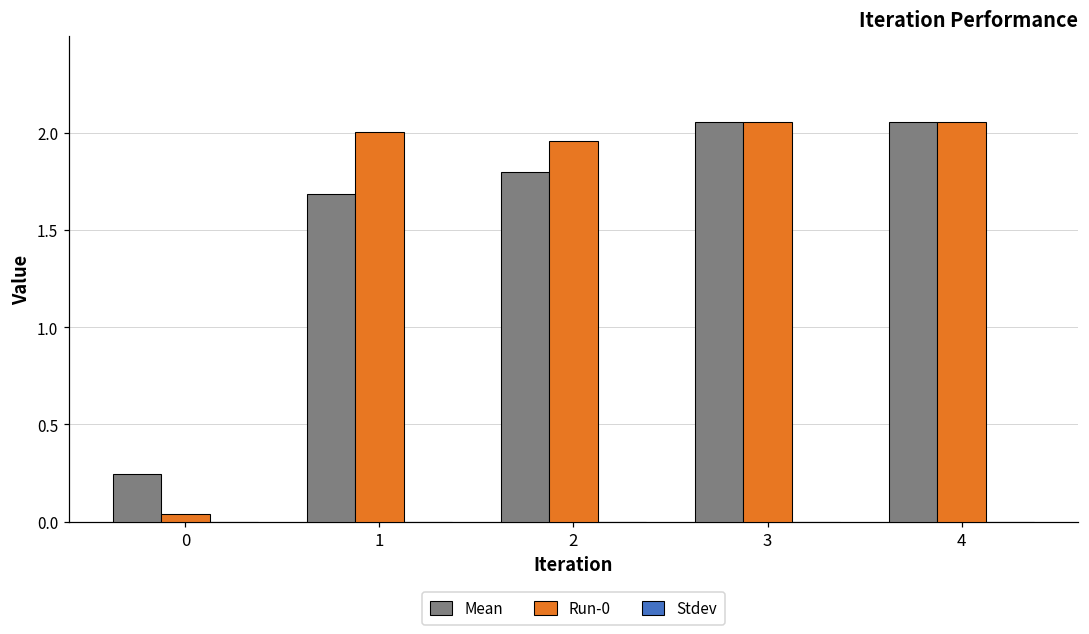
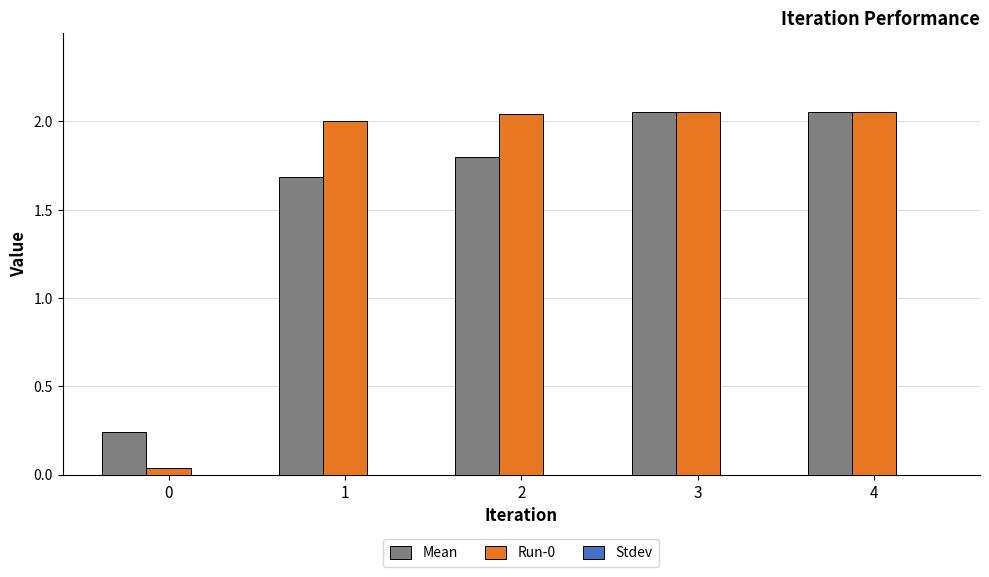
  {
    "Mean": {
      "0": 0.24,
      "1": 1.69,
      "2": 1.80,
      "3": 2.05,
      "4": 2.05
    },
    "Run-0": {
      "0": 0.04,
      "1": 2.00,
-     "2": 1.96,
+     "2": 2.04,
      "3": 2.05,
      "4": 2.05
    },
    "Stdev": {
      "0": 0.00,
      "1": 0.00,
      "2": 0.00,
      "3": 0.00,
      "4": 0.00
    }
  }
